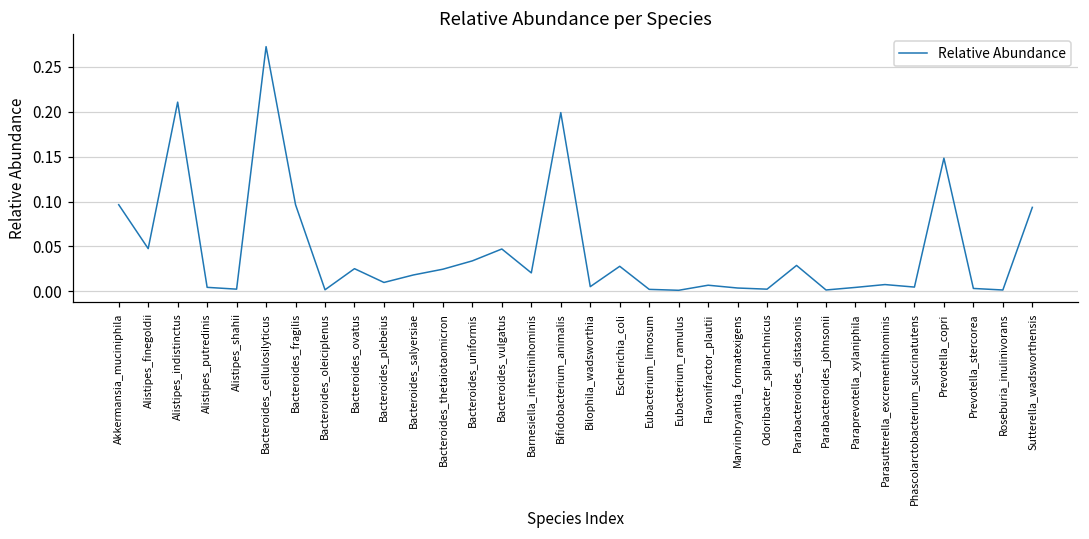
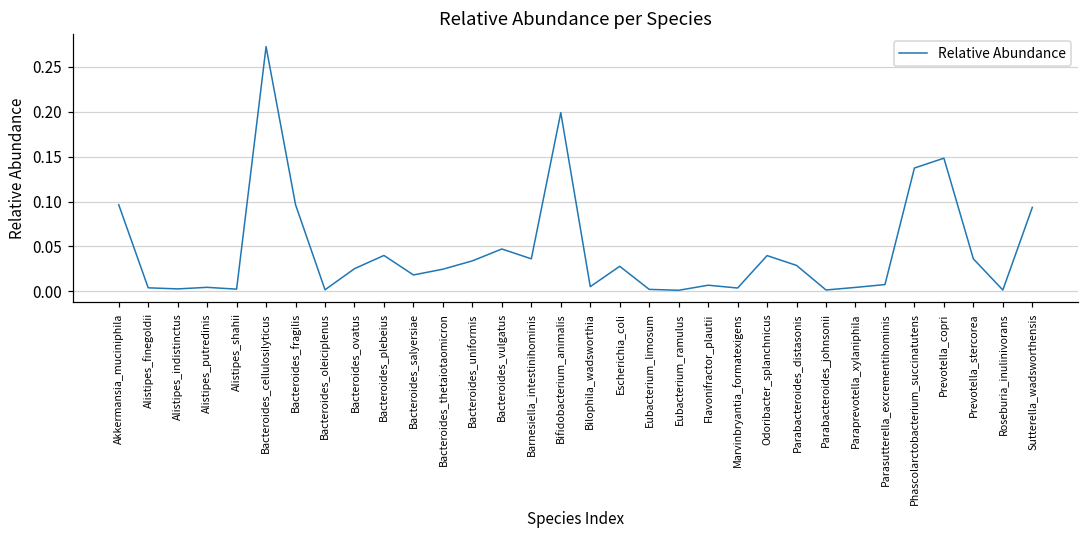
  {
    "Akkermansia_muciniphila": 0.10,
-   "Alistipes_finegoldii": 0.05,
-   "Alistipes_indistinctus": 0.21,
+   "Alistipes_finegoldii": 0.00,
+   "Alistipes_indistinctus": 0.00,
    "Alistipes_putredinis": 0.00,
    "Alistipes_shahii": 0.00,
    "Bacteroides_cellulosilyticus": 0.27,
    "Bacteroides_fragilis": 0.10,
    "Bacteroides_oleiciplenus": 0.00,
    "Bacteroides_ovatus": 0.03,
-   "Bacteroides_plebeius": 0.01,
+   "Bacteroides_plebeius": 0.04,
    "Bacteroides_salyersiae": 0.02,
    "Bacteroides_thetaiotaomicron": 0.02,
    "Bacteroides_uniformis": 0.03,
    "Bacteroides_vulgatus": 0.05,
-   "Barnesiella_intestinihominis": 0.02,
+   "Barnesiella_intestinihominis": 0.04,
    "Bifidobacterium_animalis": 0.20,
    "Bilophila_wadsworthia": 0.01,
    "Escherichia_coli": 0.03,
    "Eubacterium_limosum": 0.00,
    "Eubacterium_ramulus": 0.00,
    "Flavonifractor_plautii": 0.01,
    "Marvinbryantia_formatexigens": 0.00,
-   "Odoribacter_splanchnicus": 0.00,
+   "Odoribacter_splanchnicus": 0.04,
    "Parabacteroides_distasonis": 0.03,
    "Parabacteroides_johnsonii": 0.00,
    "Paraprevotella_xylaniphila": 0.00,
    "Parasutterella_excrementihominis": 0.01,
-   "Phascolarctobacterium_succinatutens": 0.00,
+   "Phascolarctobacterium_succinatutens": 0.14,
    "Prevotella_copri": 0.15,
-   "Prevotella_stercorea": 0.00,
+   "Prevotella_stercorea": 0.04,
    "Roseburia_inulinivorans": 0.00,
    "Sutterella_wadsworthensis": 0.09
  }
